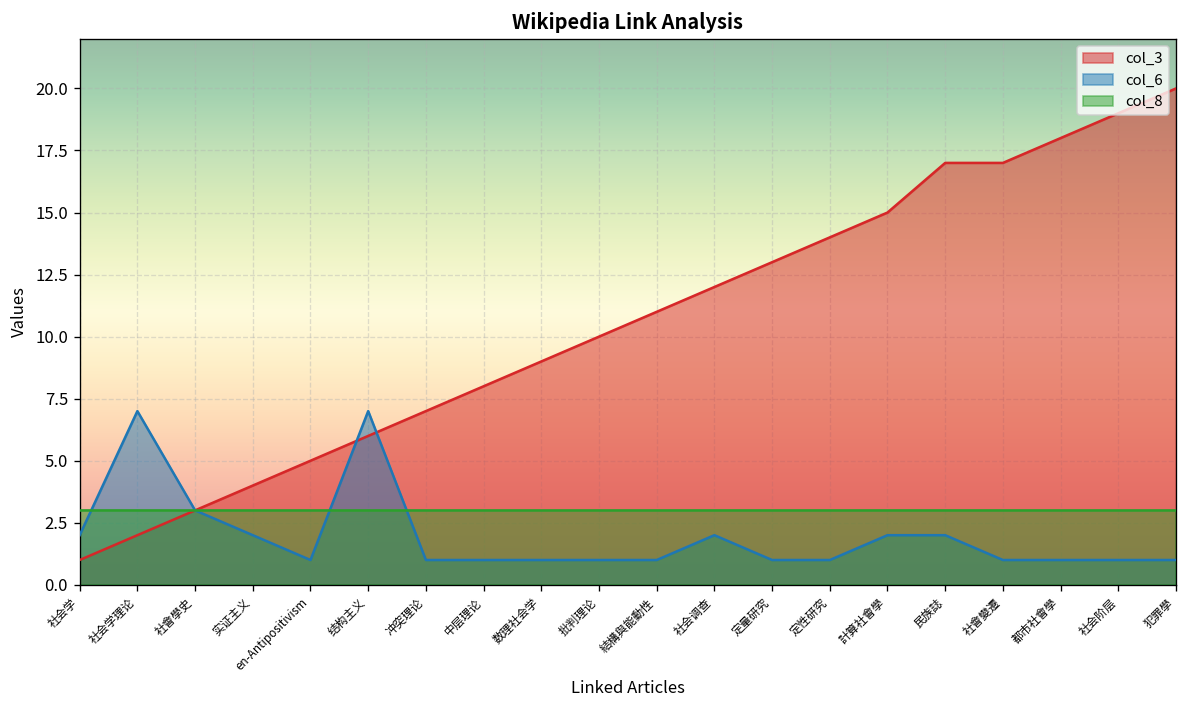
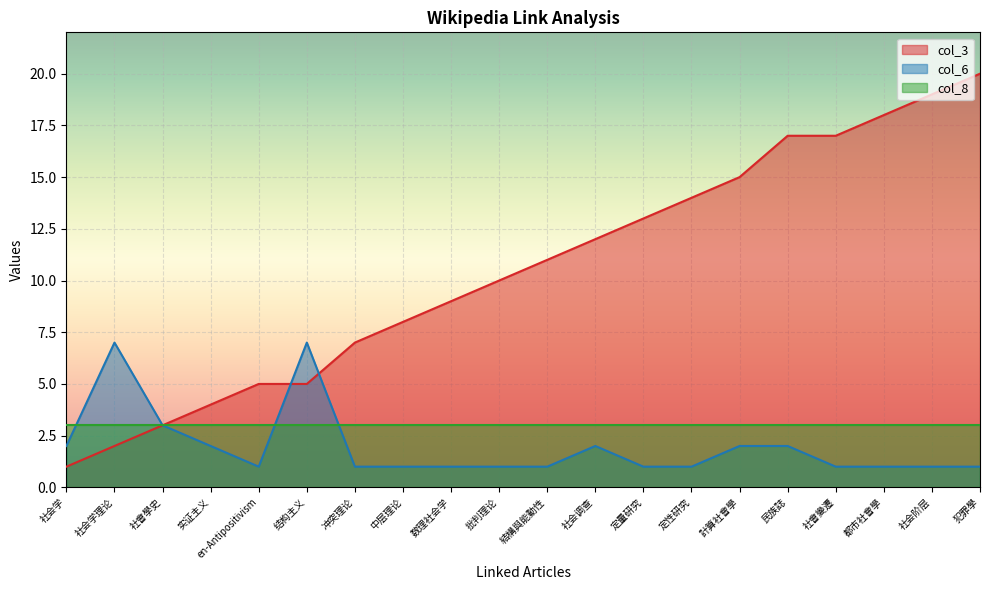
  {
    "col_3": {
      "社会学": 1,
      "社会学理论": 2,
      "实证主义": 4,
      "en-Antipositivism": 5,
-     "结构主义": 6,
+     "结构主义": 5,
      "冲突理论": 7,
      "中层理论": 8,
      "数理社会学": 9,
      "批判理论": 10,
      "結構與能動性": 11,
      "社会调查": 12,
      "定量研究": 13,
      "定性研究": 14,
      "計算社會學": 15,
      "民族誌": 17,
      "社會變遷": 17,
      "都市社會學": 18,
      "犯罪學": 20
    },
    "col_6": {
      "社会学": 2,
      "社会学理论": 7,
      "实证主义": 2,
      "en-Antipositivism": 1,
      "结构主义": 7,
      "冲突理论": 1,
      "中层理论": 1,
      "数理社会学": 1,
      "批判理论": 1,
      "結構與能動性": 1,
      "社会调查": 2,
      "定量研究": 1,
      "定性研究": 1,
      "計算社會學": 2,
      "民族誌": 2,
      "社會變遷": 1,
      "都市社會學": 1,
      "社会阶层": 1,
      "犯罪學": 1
    },
    "col_8": {
      "社会学": 3,
      "社会学理论": 3,
      "实证主义": 3,
      "en-Antipositivism": 3,
      "结构主义": 3,
      "冲突理论": 3,
      "中层理论": 3,
      "数理社会学": 3,
      "批判理论": 3,
      "結構與能動性": 3,
      "社会调查": 3,
      "定量研究": 3,
      "定性研究": 3,
      "計算社會學": 3,
      "民族誌": 3,
      "社會變遷": 3,
      "都市社會學": 3,
      "社会阶层": 3,
      "犯罪學": 3
    }
  }
